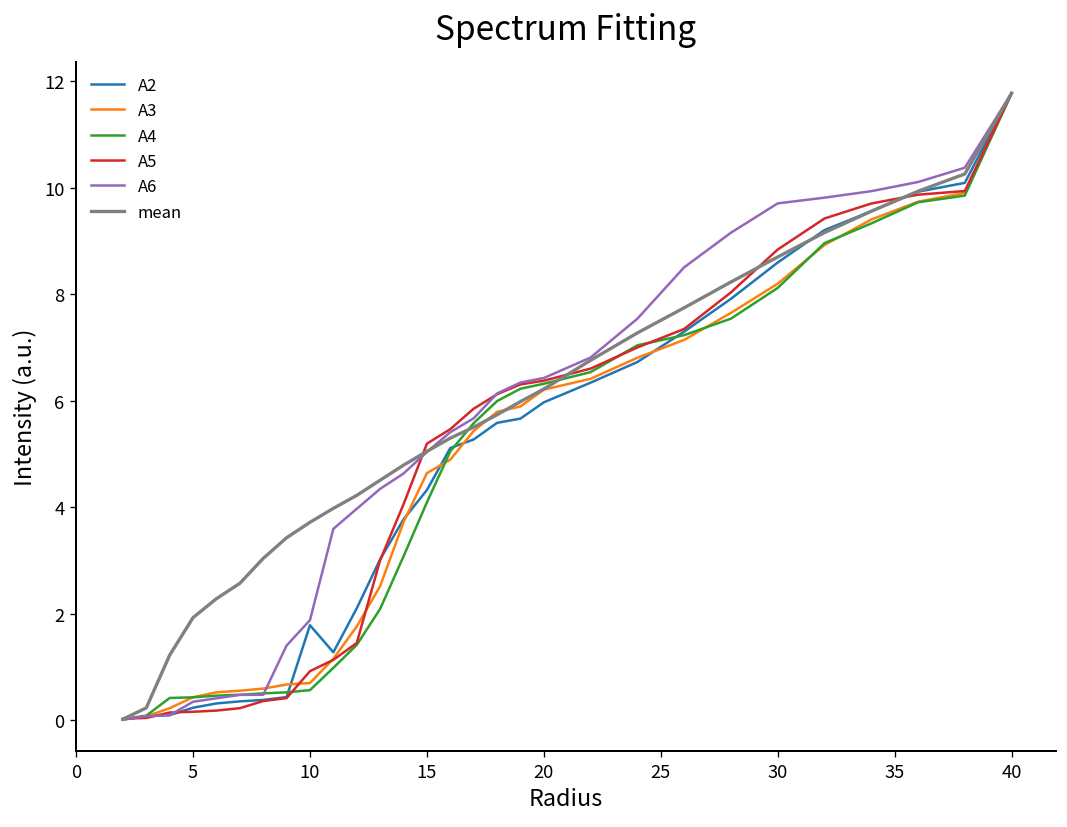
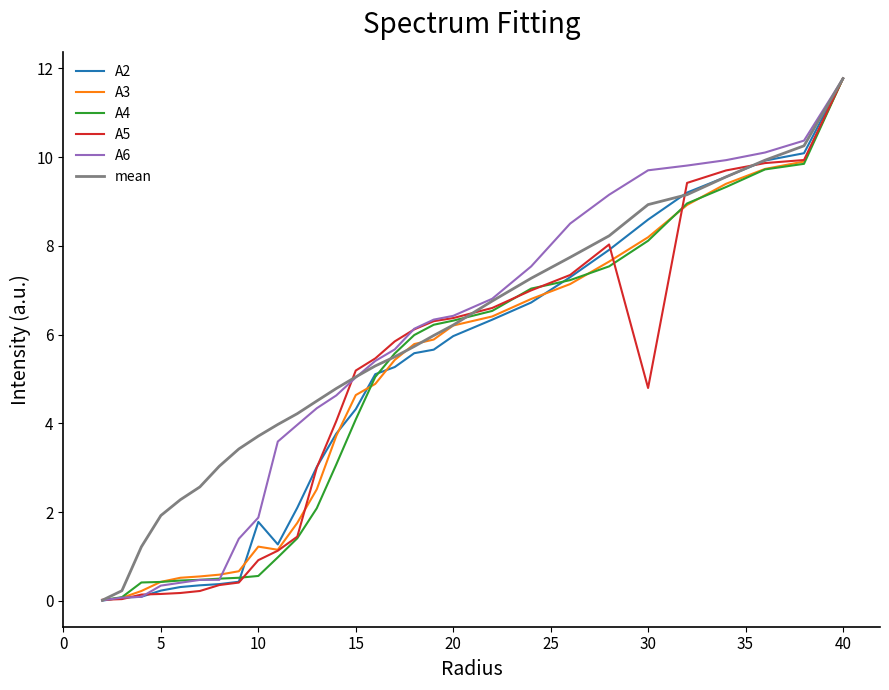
  {
    "A2": {
      "5": 0.2,
      "10": 1.8,
      "15": 4.3,
      "20": 6.0,
      "30": 8.6
    },
    "A3": {
-     "10": 0.7,
+     "10": 1.2,
      "15": 4.6,
      "30": 8.2
    },
    "A4": {
      "10": 0.6,
      "15": 4.1,
      "30": 8.1
    },
    "A5": {
      "5": 0.2,
      "10": 0.9,
      "15": 5.2,
-     "30": 8.8
+     "30": 4.8
    },
    "A6": {
      "5": 0.3,
      "10": 1.9,
      "30": 9.7
    },
    "mean": {
      "5": 1.9,
      "10": 3.7,
-     "30": 8.7
+     "30": 8.9
    }
  }
